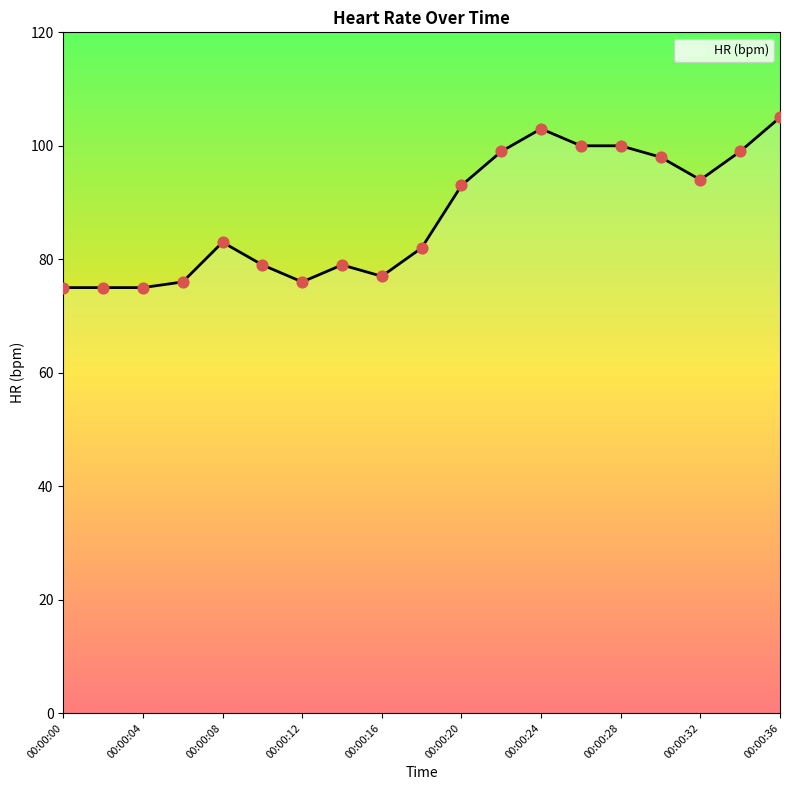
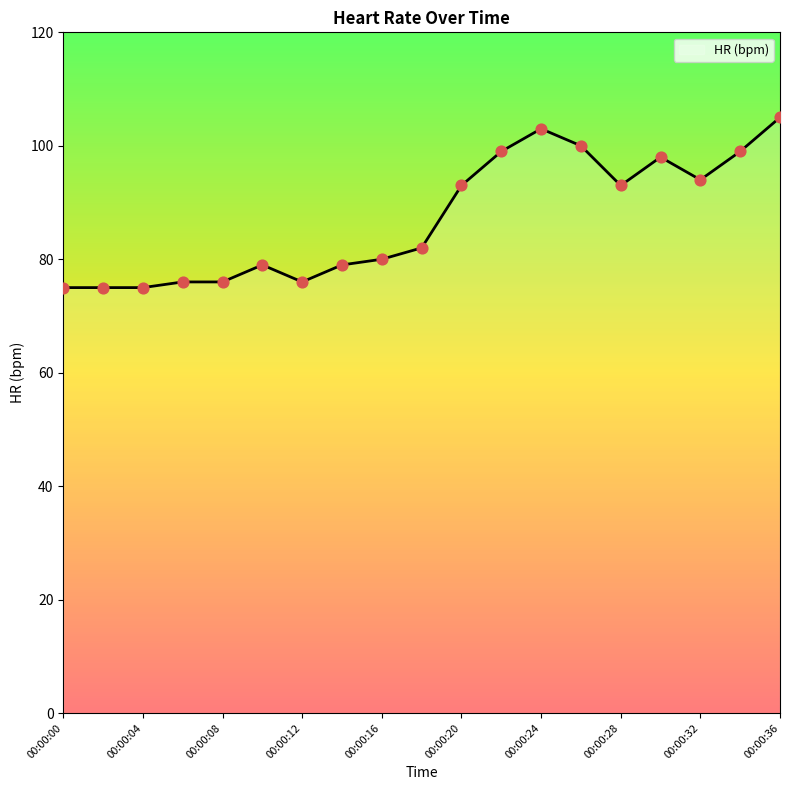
  {
    "00:00:00": 75,
    "00:00:04": 75,
-   "00:00:08": 83,
+   "00:00:08": 76,
    "00:00:12": 76,
-   "00:00:16": 77,
+   "00:00:16": 80,
    "00:00:20": 93,
    "00:00:24": 103,
-   "00:00:28": 100,
+   "00:00:28": 93,
    "00:00:32": 94,
    "00:00:36": 105
  }
